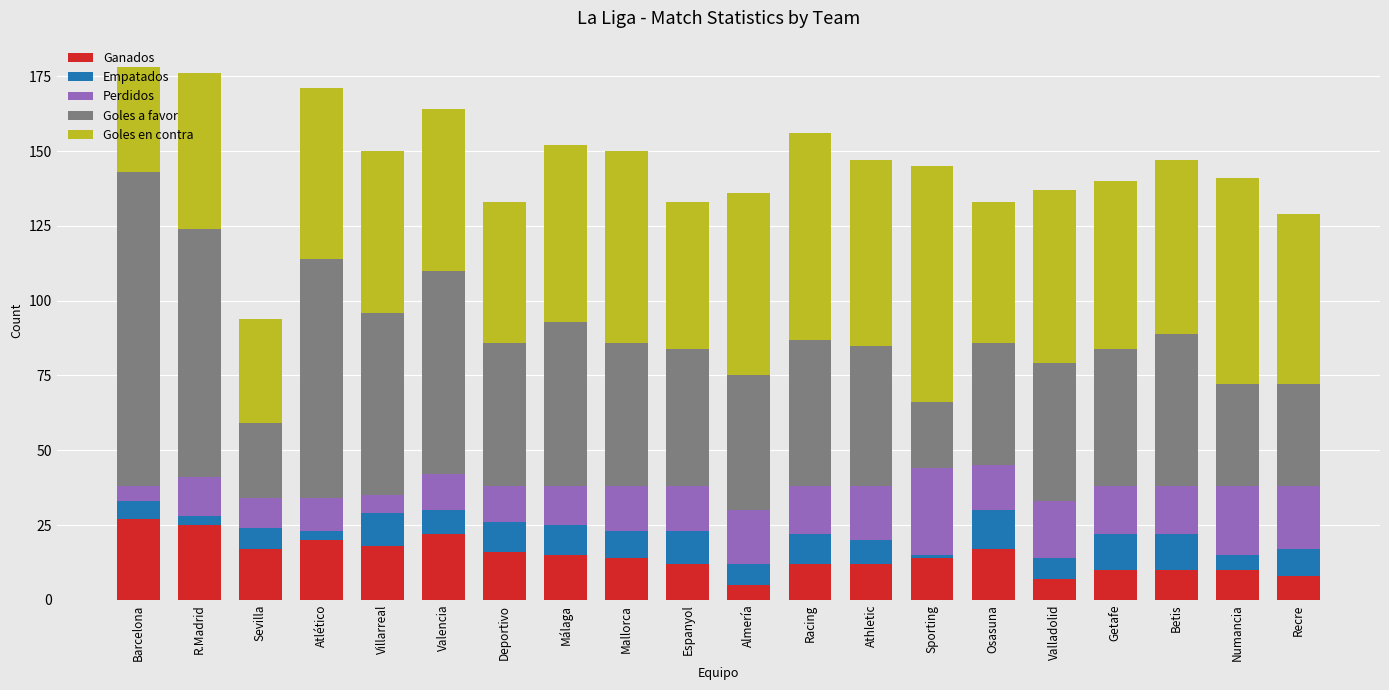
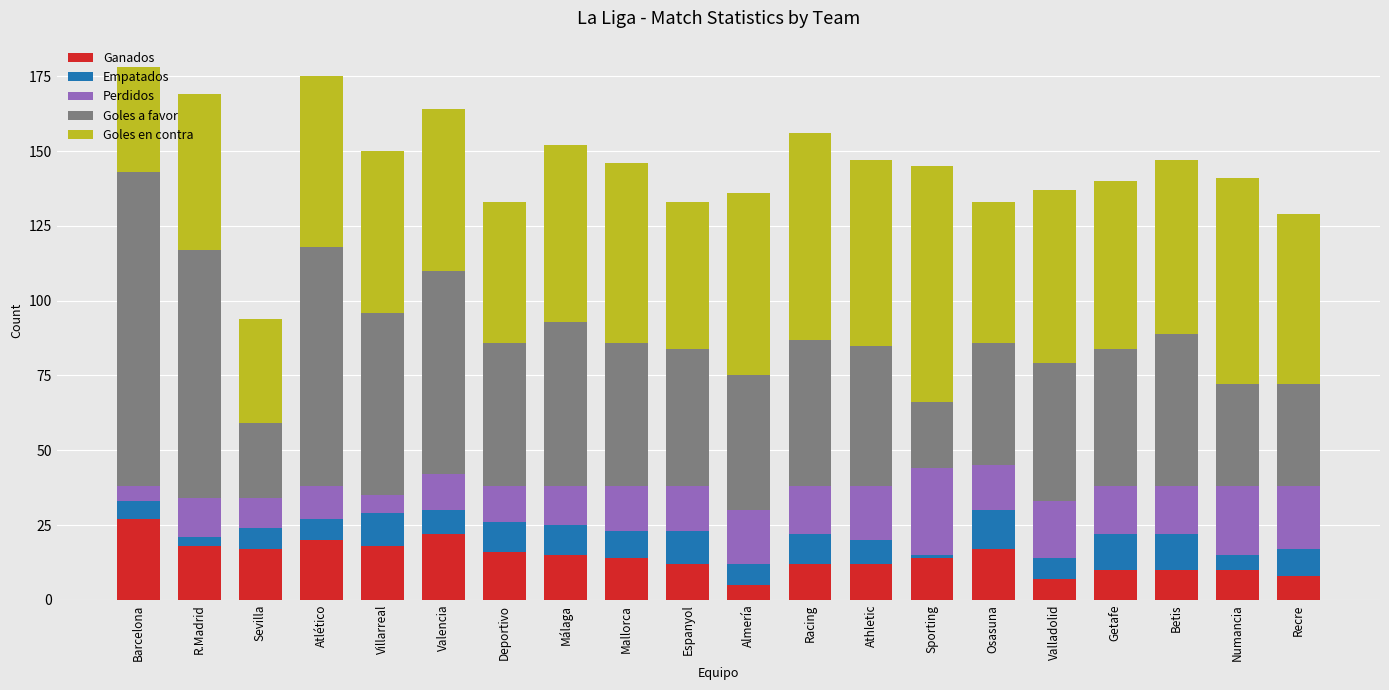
  {
    "Ganados": {
      "Barcelona": 27,
-     "R.Madrid": 25,
+     "R.Madrid": 18,
      "Sevilla": 17,
      "Atlético": 20,
      "Villarreal": 18,
      "Valencia": 22,
      "Deportivo": 16,
      "Málaga": 15,
      "Mallorca": 14,
      "Espanyol": 12,
      "Almería": 5,
      "Racing": 12,
      "Athletic": 12,
      "Sporting": 14,
      "Osasuna": 17,
      "Valladolid": 7,
      "Getafe": 10,
      "Betis": 10,
      "Numancia": 10,
      "Recre": 8
    },
    "Empatados": {
      "Barcelona": 6,
      "R.Madrid": 3,
      "Sevilla": 7,
-     "Atlético": 3,
+     "Atlético": 7,
      "Villarreal": 11,
      "Valencia": 8,
      "Deportivo": 10,
      "Málaga": 10,
      "Mallorca": 9,
      "Espanyol": 11,
      "Almería": 7,
      "Racing": 10,
      "Athletic": 8,
      "Sporting": 1,
      "Osasuna": 13,
      "Valladolid": 7,
      "Getafe": 12,
      "Betis": 12,
      "Numancia": 5,
      "Recre": 9
    },
    "Perdidos": {
      "Barcelona": 5,
      "R.Madrid": 13,
      "Sevilla": 10,
      "Atlético": 11,
      "Villarreal": 6,
      "Valencia": 12,
      "Deportivo": 12,
      "Málaga": 13,
      "Mallorca": 15,
      "Espanyol": 15,
      "Almería": 18,
      "Racing": 16,
      "Athletic": 18,
      "Sporting": 29,
      "Osasuna": 15,
      "Valladolid": 19,
      "Getafe": 16,
      "Betis": 16,
      "Numancia": 23,
      "Recre": 21
    },
    "Goles a favor": {
      "Barcelona": 105,
      "R.Madrid": 83,
      "Sevilla": 25,
      "Atlético": 80,
      "Villarreal": 61,
      "Valencia": 68,
      "Deportivo": 48,
      "Málaga": 55,
      "Mallorca": 48,
      "Espanyol": 46,
      "Almería": 45,
      "Racing": 49,
      "Athletic": 47,
      "Sporting": 22,
      "Osasuna": 41,
      "Valladolid": 46,
      "Getafe": 46,
      "Betis": 51,
      "Numancia": 34,
      "Recre": 34
    },
    "Goles en contra": {
      "Barcelona": 35,
      "R.Madrid": 52,
      "Sevilla": 35,
      "Atlético": 57,
      "Villarreal": 54,
      "Valencia": 54,
      "Deportivo": 47,
      "Málaga": 59,
-     "Mallorca": 64,
+     "Mallorca": 60,
      "Espanyol": 49,
      "Almería": 61,
      "Racing": 69,
      "Athletic": 62,
      "Sporting": 79,
      "Osasuna": 47,
      "Valladolid": 58,
      "Getafe": 56,
      "Betis": 58,
      "Numancia": 69,
      "Recre": 57
    }
  }
